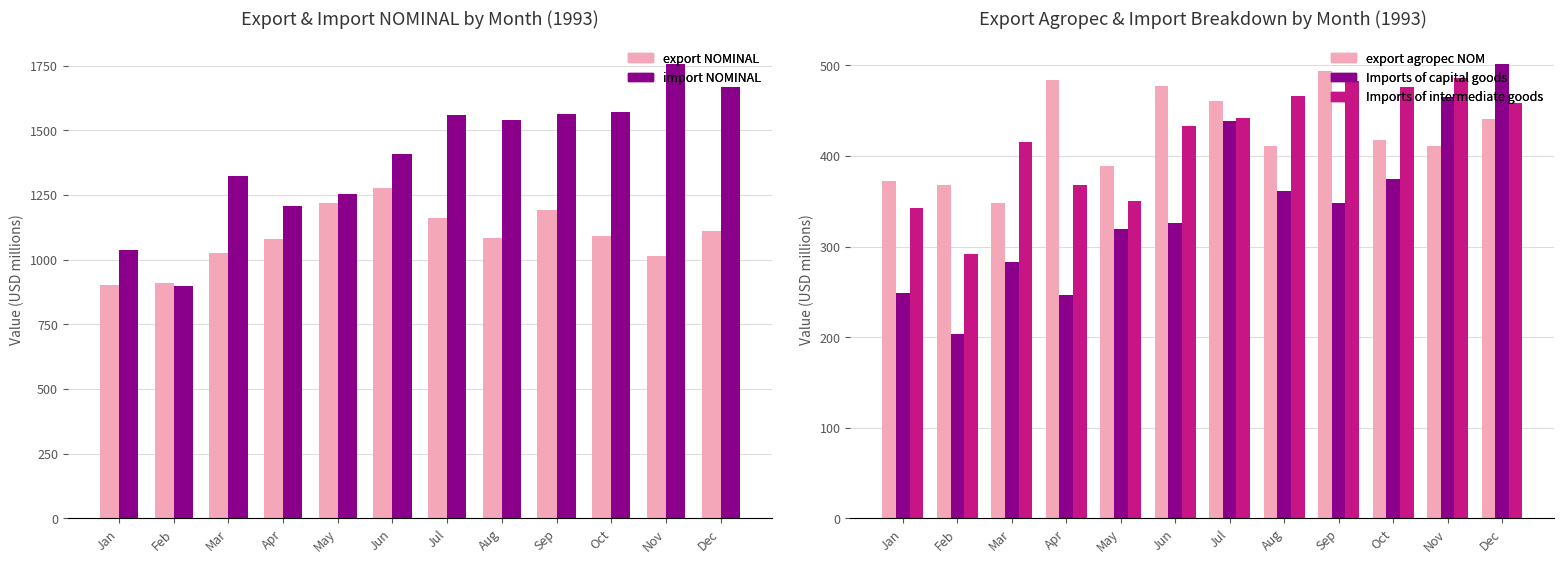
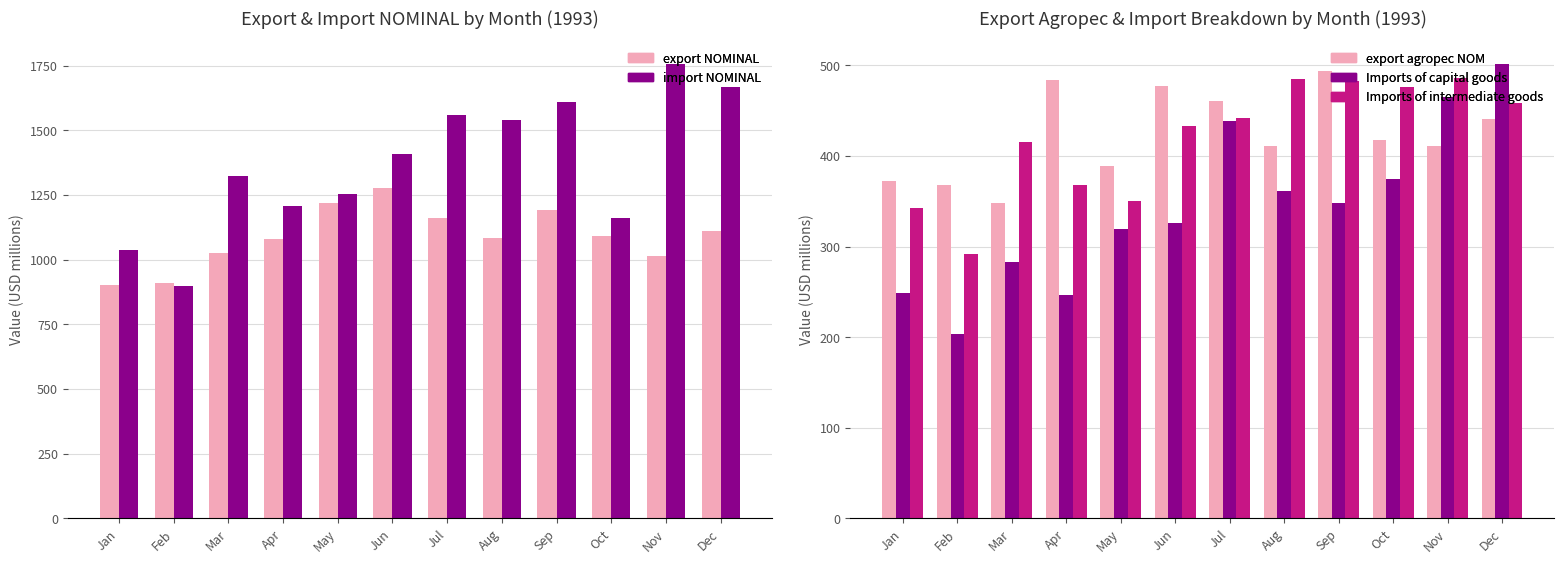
  {
    "Export & Import NOMINAL by Month (1993)": {
      "export NOMINAL": {
        "Jan": 900,
        "Feb": 910,
        "Mar": 1030,
        "Apr": 1080,
        "May": 1220,
        "Jun": 1280,
        "Jul": 1160,
        "Aug": 1080,
        "Sep": 1190,
        "Oct": 1090,
        "Nov": 1020,
        "Dec": 1110
      },
      "import NOMINAL": {
        "Jan": 1040,
        "Feb": 900,
        "Mar": 1320,
        "Apr": 1210,
        "May": 1250,
        "Jun": 1410,
        "Jul": 1560,
        "Aug": 1540,
-       "Sep": 1560,
-       "Oct": 1570,
+       "Sep": 1610,
+       "Oct": 1160,
        "Nov": 1760,
        "Dec": 1670
      }
    },
    "Export Agropec & Import Breakdown by Month (1993)": {
      "export agropec NOM": {
        "Jan": 370,
        "Feb": 370,
        "Mar": 350,
        "Apr": 480,
        "May": 390,
        "Jun": 480,
        "Jul": 460,
        "Aug": 410,
        "Sep": 490,
        "Oct": 420,
        "Nov": 410,
        "Dec": 440
      },
      "Imports of capital goods": {
        "Jan": 250,
        "Feb": 200,
        "Mar": 280,
        "Apr": 250,
        "May": 320,
        "Jun": 330,
        "Jul": 440,
        "Aug": 360,
        "Sep": 350,
        "Oct": 370,
        "Nov": 460,
        "Dec": 500
      },
      "Imports of intermediate goods": {
        "Jan": 340,
        "Feb": 290,
        "Mar": 420,
        "Apr": 370,
        "May": 350,
        "Jun": 430,
        "Jul": 440,
-       "Aug": 470,
+       "Aug": 490,
        "Sep": 480,
        "Oct": 480,
        "Nov": 490,
        "Dec": 460
      }
    }
  }
